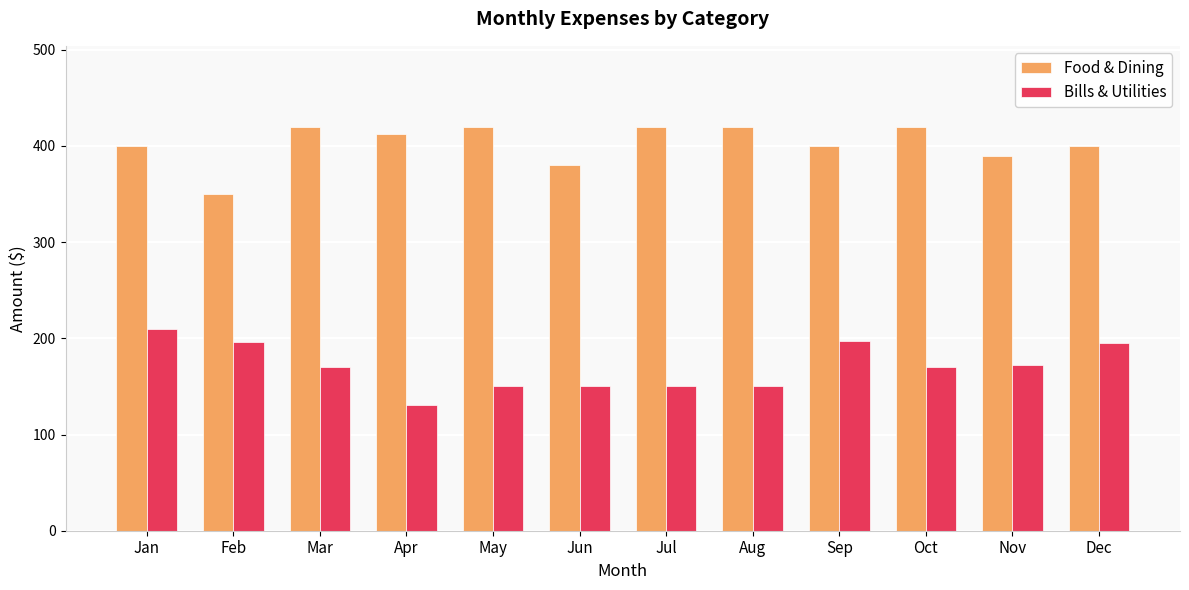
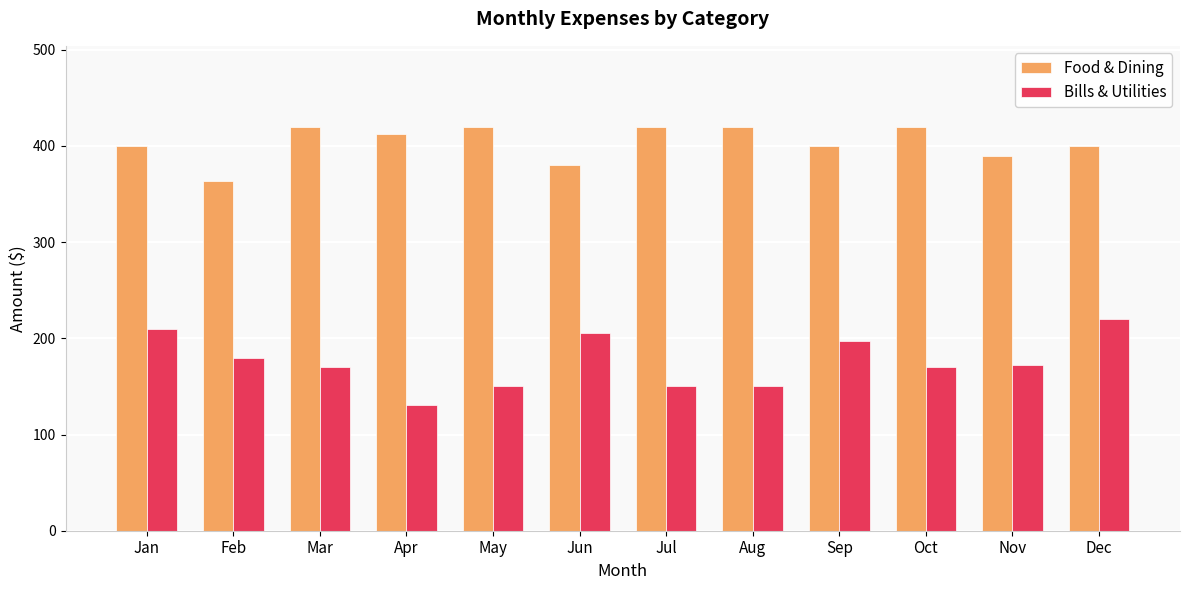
  {
    "Food & Dining": {
      "Jan": 400,
-     "Feb": 350,
+     "Feb": 360,
      "Mar": 420,
      "Apr": 410,
      "May": 420,
      "Jun": 380,
      "Jul": 420,
      "Aug": 420,
      "Sep": 400,
      "Oct": 420,
      "Nov": 390,
      "Dec": 400
    },
    "Bills & Utilities": {
      "Jan": 210,
-     "Feb": 200,
+     "Feb": 180,
      "Mar": 170,
      "Apr": 130,
      "May": 150,
-     "Jun": 150,
+     "Jun": 210,
      "Jul": 150,
      "Aug": 150,
      "Sep": 200,
      "Oct": 170,
      "Nov": 170,
-     "Dec": 200
+     "Dec": 220
    }
  }
